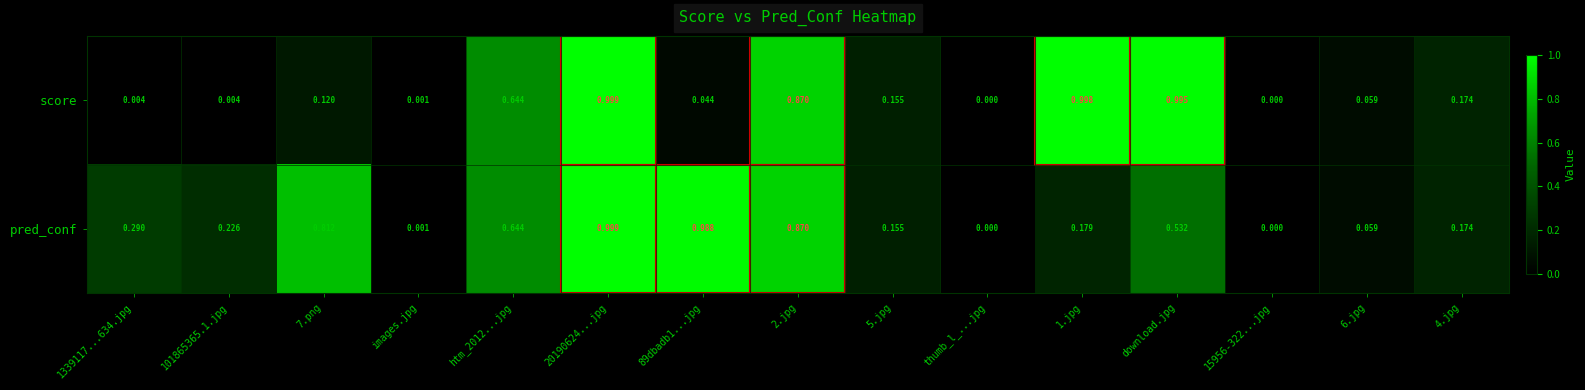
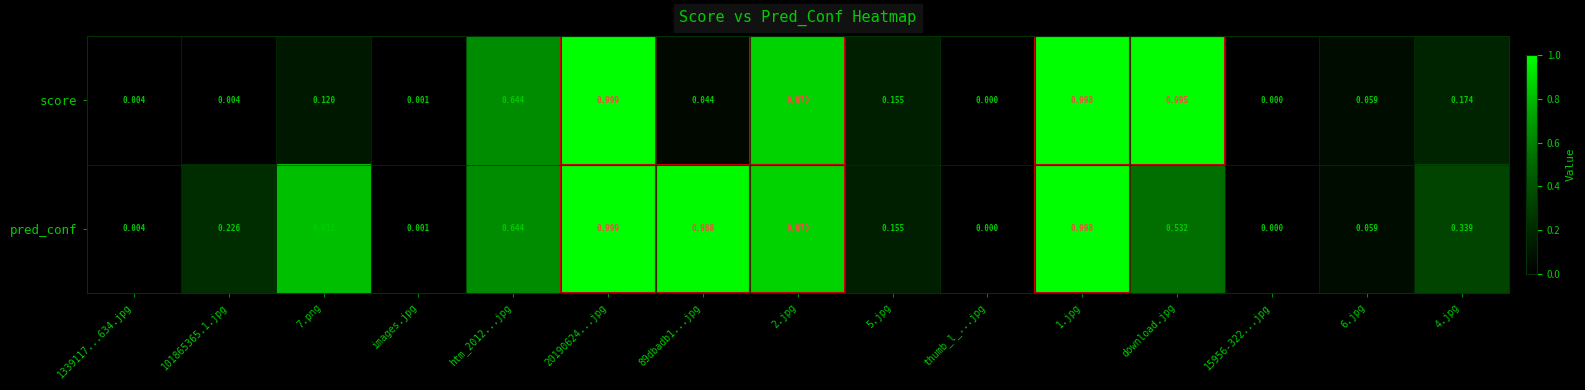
  {
    "score": {
      "1339117...634.jpg": 0.004,
      "101865365.1.jpg": 0.004,
      "7.png": 0.120,
      "images.jpg": 0.001,
      "htm_2012...jpg": 0.644,
      "20190624...jpg": 0.999,
      "89dbadb1...jpg": 0.044,
      "2.jpg": 0.870,
      "5.jpg": 0.155,
      "thumb_l_...jpg": 0.000,
      "1.jpg": 0.998,
      "download.jpg": 0.995,
      "15956-322...jpg": 0.000,
      "6.jpg": 0.059,
      "4.jpg": 0.174
    },
    "pred_conf": {
-     "1339117...634.jpg": 0.290,
+     "1339117...634.jpg": 0.004,
      "101865365.1.jpg": 0.226,
      "images.jpg": 0.001,
      "htm_2012...jpg": 0.644,
      "20190624...jpg": 0.999,
      "89dbadb1...jpg": 0.988,
      "2.jpg": 0.870,
      "5.jpg": 0.155,
      "thumb_l_...jpg": 0.000,
-     "1.jpg": 0.179,
+     "1.jpg": 0.998,
      "download.jpg": 0.532,
      "15956-322...jpg": 0.000,
      "6.jpg": 0.059,
-     "4.jpg": 0.174
+     "4.jpg": 0.339
    }
  }
